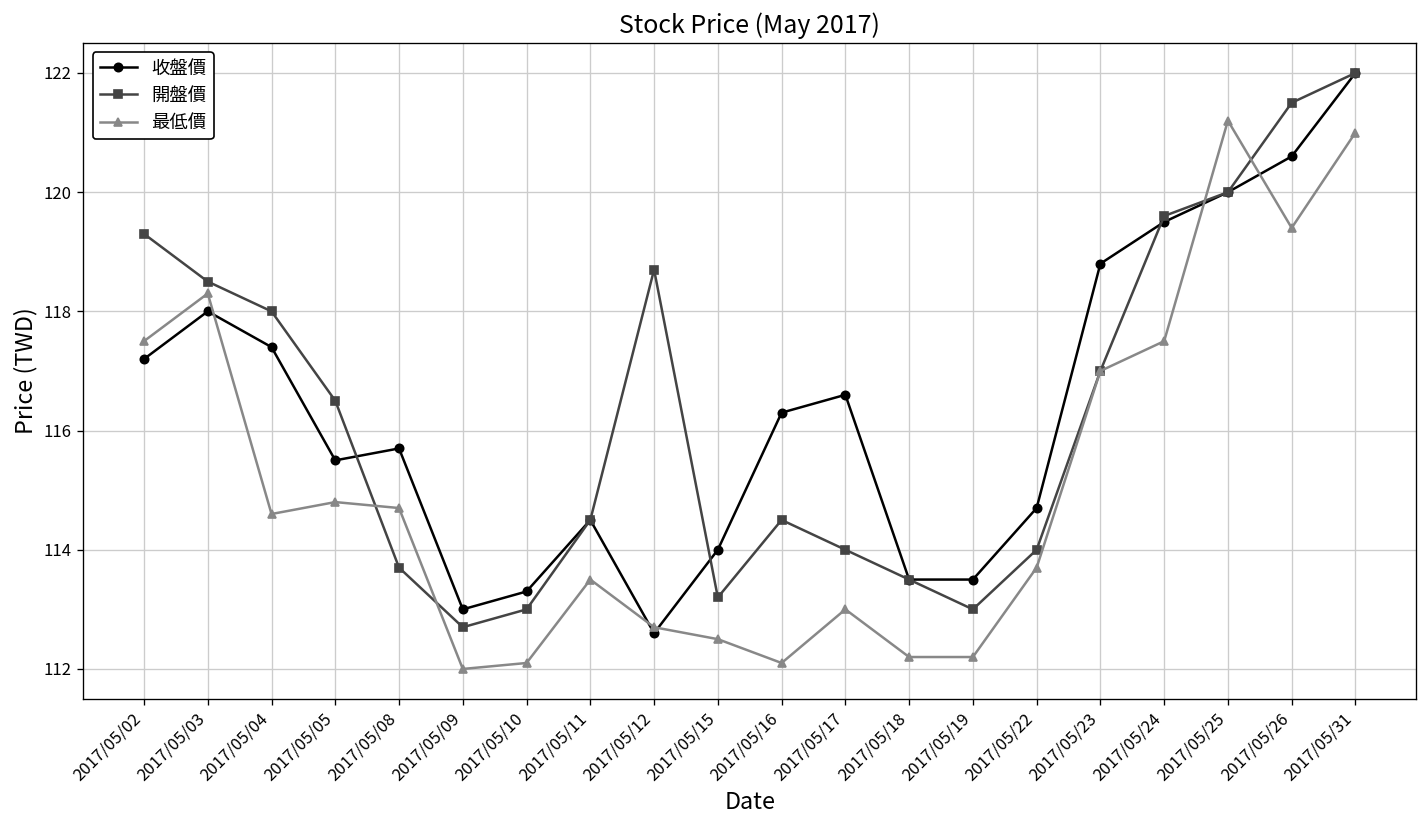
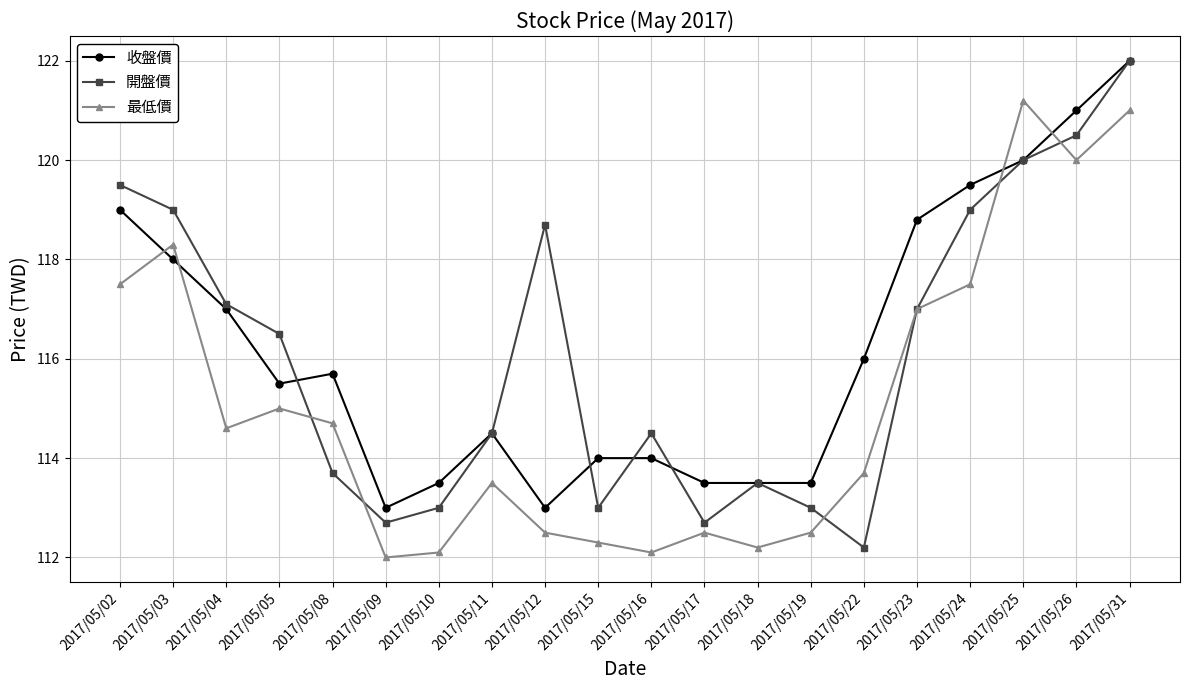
  {
    "收盤價": {
-     "2017/05/02": 117.2,
+     "2017/05/02": 119.0,
      "2017/05/03": 118.0,
-     "2017/05/04": 117.4,
+     "2017/05/04": 117.0,
      "2017/05/05": 115.5,
      "2017/05/08": 115.7,
      "2017/05/09": 113.0,
-     "2017/05/10": 113.3,
-     "2017/05/12": 112.6,
+     "2017/05/10": 113.5,
+     "2017/05/12": 113.0,
      "2017/05/15": 114.0,
-     "2017/05/16": 116.3,
-     "2017/05/17": 116.6,
+     "2017/05/16": 114.0,
+     "2017/05/17": 113.5,
      "2017/05/19": 113.5,
-     "2017/05/22": 114.7,
+     "2017/05/22": 116.0,
      "2017/05/23": 118.8,
      "2017/05/24": 119.5,
-     "2017/05/26": 120.6
+     "2017/05/26": 121.0
    },
    "開盤價": {
-     "2017/05/02": 119.3,
-     "2017/05/03": 118.5,
-     "2017/05/04": 118.0,
+     "2017/05/02": 119.5,
+     "2017/05/03": 119.0,
+     "2017/05/04": 117.1,
      "2017/05/05": 116.5,
      "2017/05/08": 113.7,
      "2017/05/09": 112.7,
      "2017/05/10": 113.0,
      "2017/05/12": 118.7,
-     "2017/05/15": 113.2,
+     "2017/05/15": 113.0,
      "2017/05/16": 114.5,
-     "2017/05/17": 114.0,
+     "2017/05/17": 112.7,
      "2017/05/19": 113.0,
-     "2017/05/22": 114.0,
-     "2017/05/24": 119.6,
-     "2017/05/26": 121.5
+     "2017/05/22": 112.2,
+     "2017/05/24": 119.0,
+     "2017/05/26": 120.5
    },
    "最低價": {
      "2017/05/02": 117.5,
      "2017/05/03": 118.3,
      "2017/05/04": 114.6,
-     "2017/05/05": 114.8,
+     "2017/05/05": 115.0,
      "2017/05/08": 114.7,
      "2017/05/09": 112.0,
      "2017/05/10": 112.1,
      "2017/05/11": 113.5,
-     "2017/05/12": 112.7,
-     "2017/05/15": 112.5,
+     "2017/05/12": 112.5,
+     "2017/05/15": 112.3,
      "2017/05/16": 112.1,
-     "2017/05/17": 113.0,
+     "2017/05/17": 112.5,
      "2017/05/18": 112.2,
-     "2017/05/19": 112.2,
+     "2017/05/19": 112.5,
      "2017/05/22": 113.7,
      "2017/05/24": 117.5,
      "2017/05/25": 121.2,
-     "2017/05/26": 119.4,
+     "2017/05/26": 120.0,
      "2017/05/31": 121.0
    }
  }
